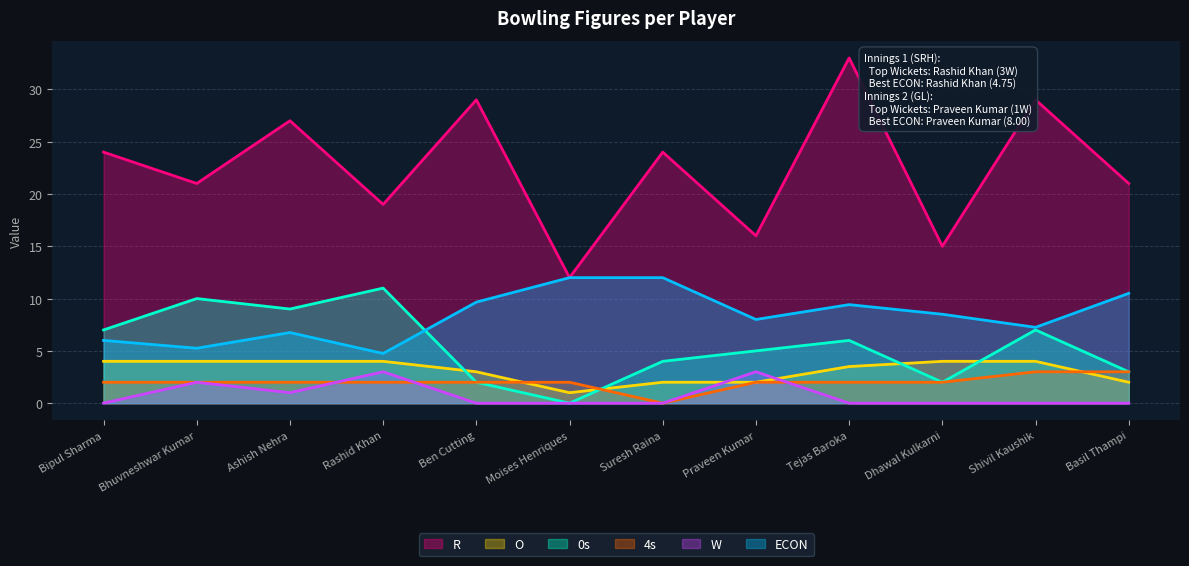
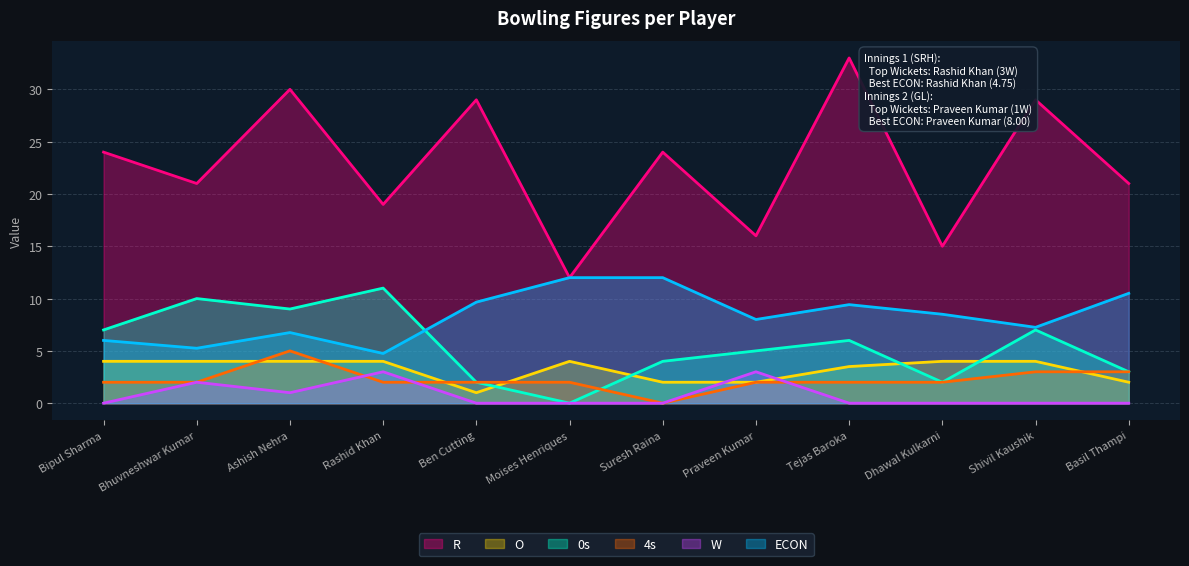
  {
    "R": {
      "Bipul Sharma": 24,
      "Bhuvneshwar Kumar": 21,
-     "Ashish Nehra": 27,
+     "Ashish Nehra": 30,
      "Rashid Khan": 19,
      "Ben Cutting": 29,
      "Suresh Raina": 24,
      "Praveen Kumar": 16,
      "Tejas Baroka": 33,
      "Dhawal Kulkarni": 15,
      "Basil Thampi": 21
    },
    "O": {
      "Bipul Sharma": 4,
      "Bhuvneshwar Kumar": 4,
      "Ashish Nehra": 4,
      "Rashid Khan": 4,
-     "Ben Cutting": 3,
-     "Moises Henriques": 1,
+     "Ben Cutting": 1,
+     "Moises Henriques": 4,
      "Suresh Raina": 2,
      "Tejas Baroka": 3.5,
      "Dhawal Kulkarni": 4,
      "Shivil Kaushik": 4,
      "Basil Thampi": 2
    },
    "4s": {
      "Bipul Sharma": 2,
-     "Ashish Nehra": 2,
+     "Ashish Nehra": 5,
      "Rashid Khan": 2,
      "Moises Henriques": 2,
      "Tejas Baroka": 2,
      "Shivil Kaushik": 3
    },
    "W": {
      "Bipul Sharma": 0,
      "Ashish Nehra": 1,
      "Rashid Khan": 3,
      "Ben Cutting": 0,
      "Praveen Kumar": 3,
      "Tejas Baroka": 0,
      "Dhawal Kulkarni": 0,
      "Shivil Kaushik": 0,
      "Basil Thampi": 0
    }
  }
